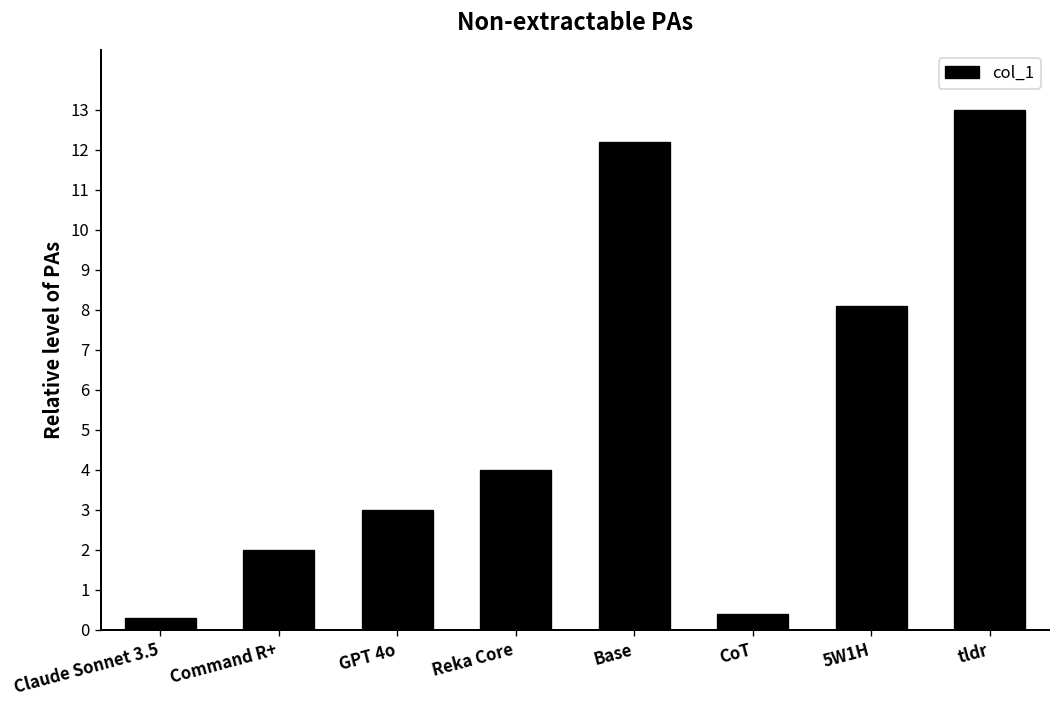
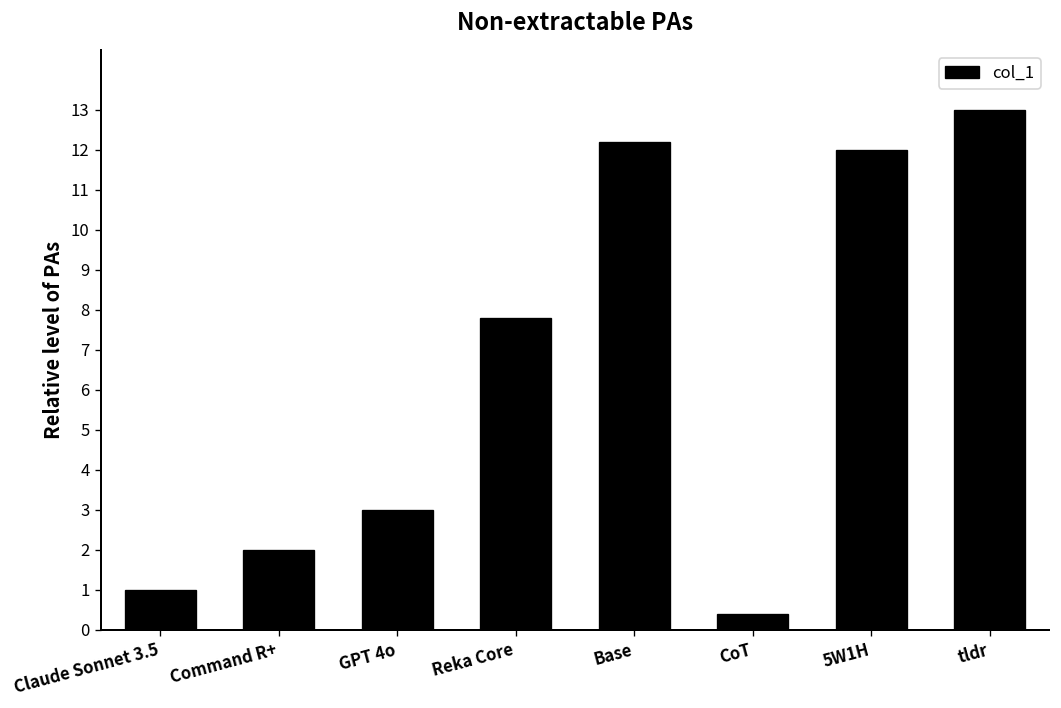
  {
-   "Claude Sonnet 3.5": 0.3,
+   "Claude Sonnet 3.5": 1.0,
    "Command R+": 2.0,
    "GPT 4o": 3.0,
-   "Reka Core": 4.0,
+   "Reka Core": 7.8,
    "Base": 12.2,
    "CoT": 0.4,
-   "5W1H": 8.1,
+   "5W1H": 12.0,
    "tldr": 13.0
  }
